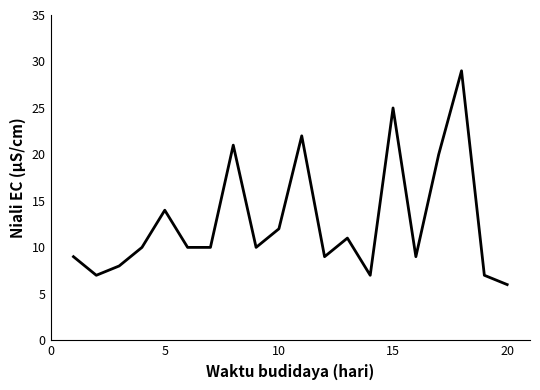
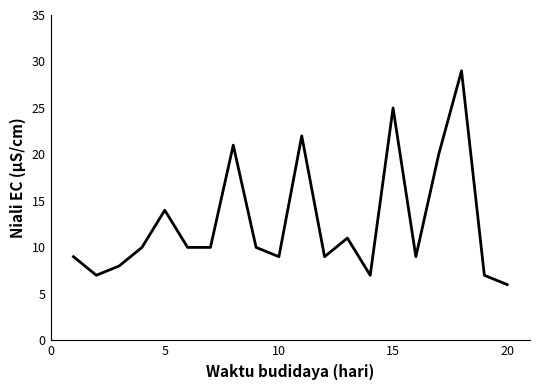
  {
    "5": 14,
-   "10": 12,
+   "10": 9,
    "15": 25,
    "20": 6
  }
